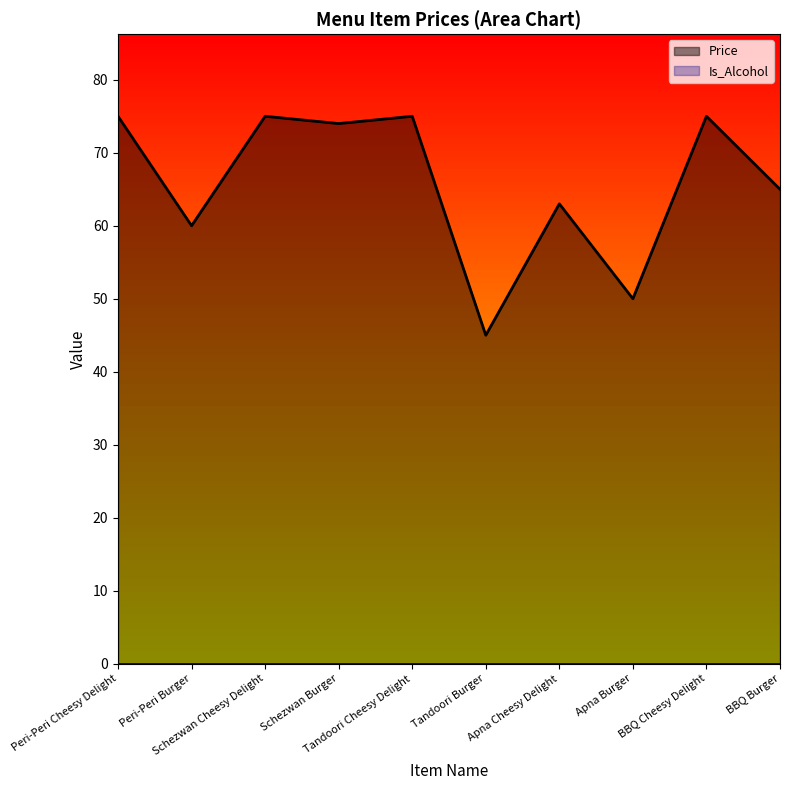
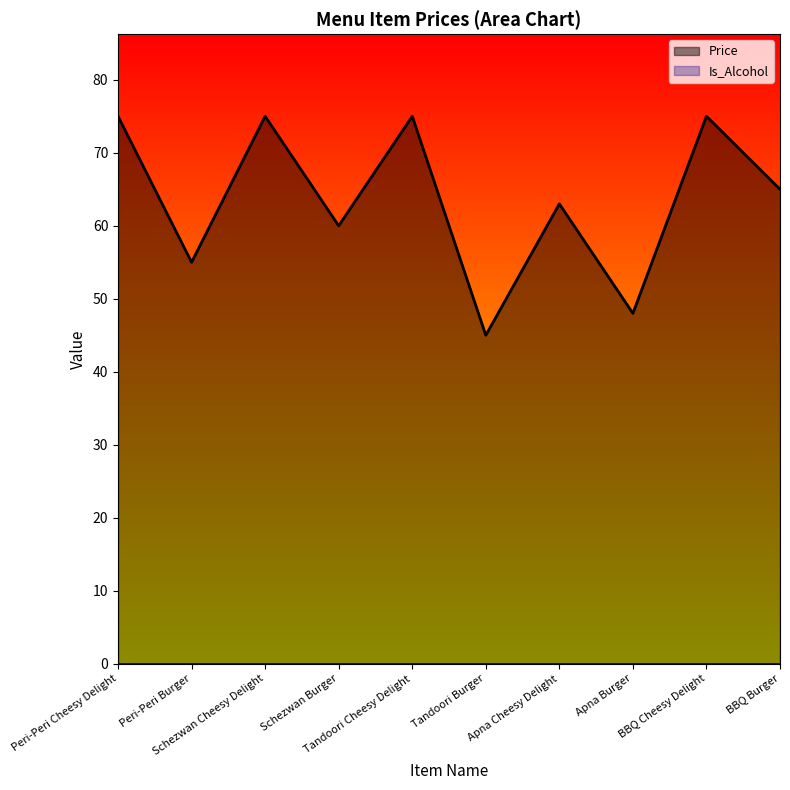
  {
    "Price": {
      "Peri-Peri Cheesy Delight": 75,
-     "Peri-Peri Burger": 60,
+     "Peri-Peri Burger": 55,
      "Schezwan Cheesy Delight": 75,
-     "Schezwan Burger": 74,
+     "Schezwan Burger": 60,
      "Tandoori Cheesy Delight": 75,
      "Tandoori Burger": 45,
      "Apna Cheesy Delight": 63,
-     "Apna Burger": 50,
+     "Apna Burger": 48,
      "BBQ Cheesy Delight": 75,
      "BBQ Burger": 65
    },
    "Is_Alcohol": {
      "Peri-Peri Cheesy Delight": 0,
      "Peri-Peri Burger": 0,
      "Schezwan Cheesy Delight": 0,
      "Schezwan Burger": 0,
      "Tandoori Cheesy Delight": 0,
      "Tandoori Burger": 0,
      "Apna Cheesy Delight": 0,
      "Apna Burger": 0,
      "BBQ Cheesy Delight": 0,
      "BBQ Burger": 0
    }
  }
